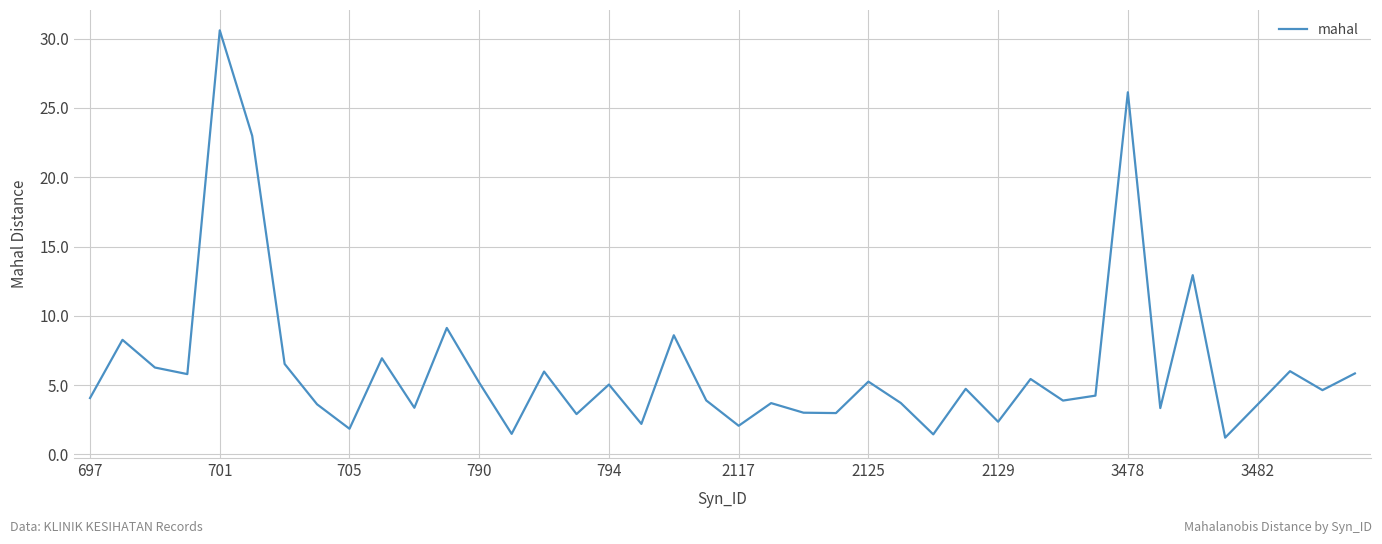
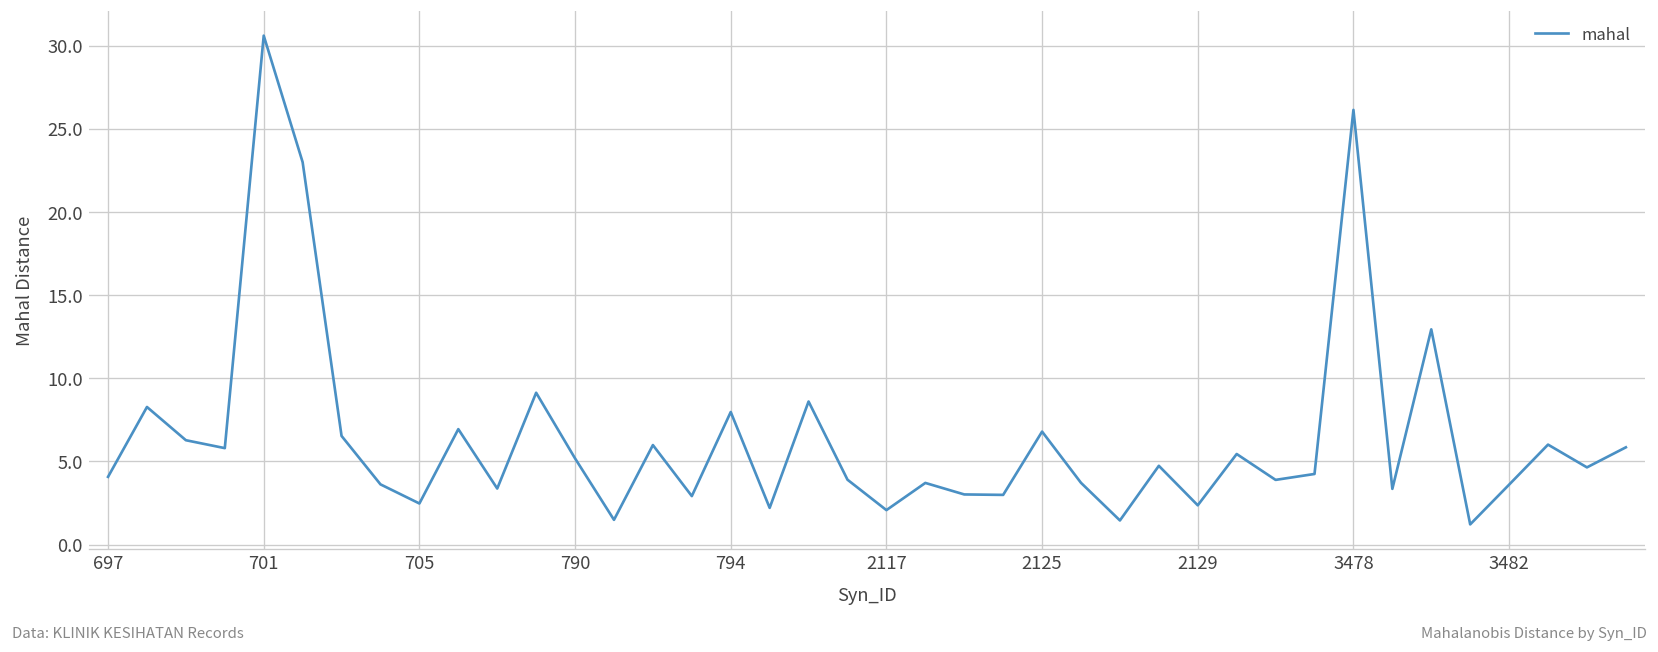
  {
    "697": 4.1,
    "701": 30.6,
-   "705": 1.9,
+   "705": 2.5,
    "790": 5.2,
-   "794": 5.0,
+   "794": 8.0,
    "2117": 2.1,
-   "2125": 5.3,
+   "2125": 6.8,
    "2129": 2.4,
    "3478": 26.1,
    "3482": 3.6
  }
